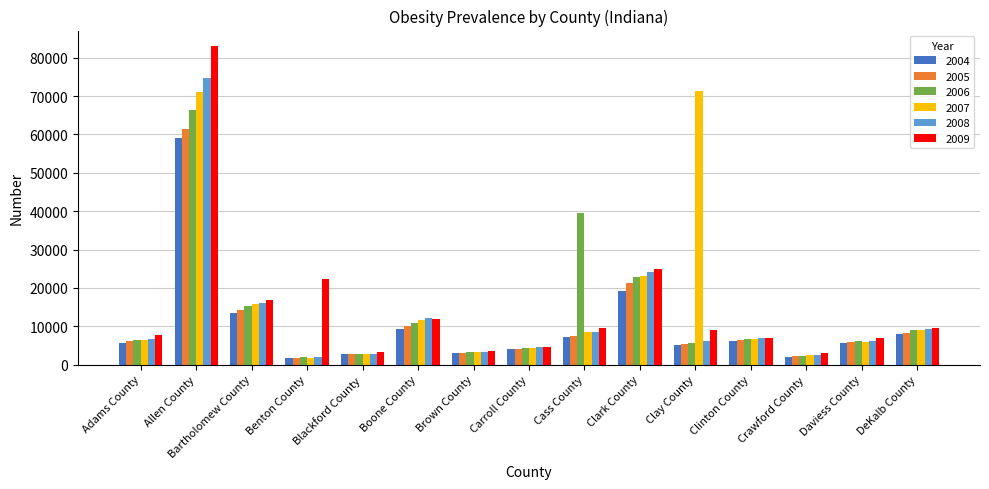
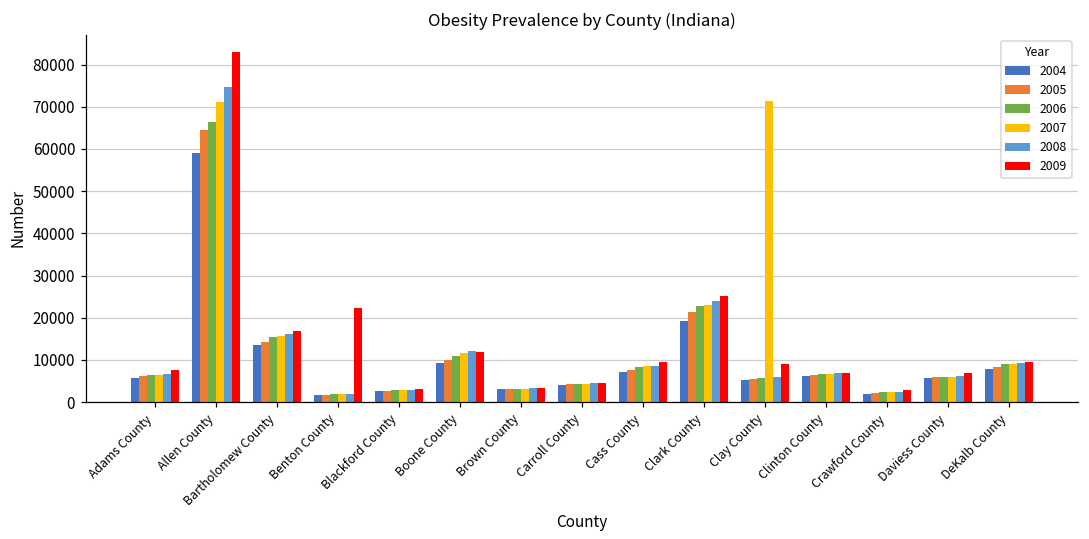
  {
    "2005": {
      "Adams County": 6000,
-     "Allen County": 61000,
+     "Allen County": 65000,
      "Bartholomew County": 14000,
      "Benton County": 2000,
      "Blackford County": 3000,
      "Boone County": 10000,
      "Brown County": 3000,
      "Carroll County": 4000,
      "Cass County": 8000,
      "Clark County": 21000,
      "Clay County": 5000,
      "Clinton County": 6000,
      "Crawford County": 2000,
      "Daviess County": 6000,
      "DeKalb County": 8000
    },
    "2006": {
      "Adams County": 6000,
      "Allen County": 66000,
      "Bartholomew County": 15000,
      "Benton County": 2000,
      "Blackford County": 3000,
      "Boone County": 11000,
      "Brown County": 3000,
      "Carroll County": 4000,
-     "Cass County": 39000,
+     "Cass County": 8000,
      "Clark County": 23000,
      "Clay County": 6000,
      "Clinton County": 7000,
      "Crawford County": 2000,
      "Daviess County": 6000,
      "DeKalb County": 9000
    },
    "2007": {
      "Adams County": 7000,
      "Allen County": 71000,
      "Bartholomew County": 16000,
      "Benton County": 2000,
      "Blackford County": 3000,
      "Boone County": 12000,
      "Brown County": 3000,
      "Carroll County": 4000,
      "Cass County": 9000,
      "Clark County": 23000,
      "Clay County": 71000,
      "Clinton County": 7000,
      "Crawford County": 2000,
      "Daviess County": 6000,
      "DeKalb County": 9000
    },
    "2009": {
      "Adams County": 8000,
      "Allen County": 83000,
      "Bartholomew County": 17000,
      "Benton County": 22000,
      "Blackford County": 3000,
      "Boone County": 12000,
      "Brown County": 3000,
      "Carroll County": 5000,
      "Cass County": 10000,
      "Clark County": 25000,
      "Clay County": 9000,
      "Clinton County": 7000,
      "Crawford County": 3000,
      "Daviess County": 7000,
      "DeKalb County": 9000
    }
  }
